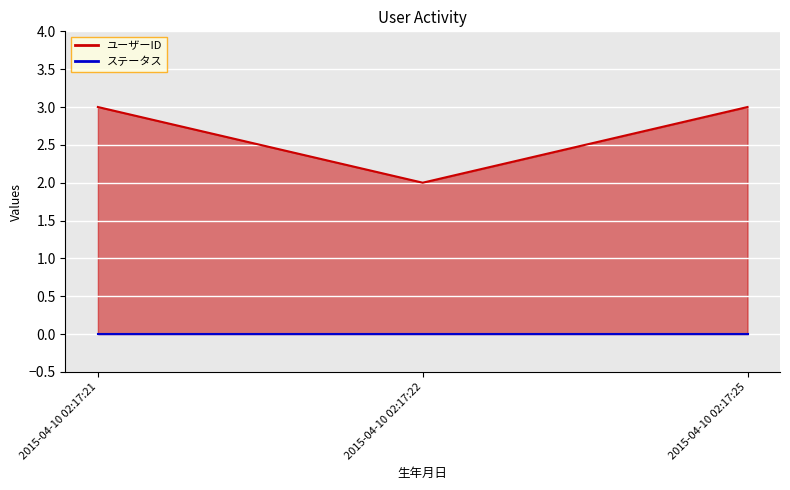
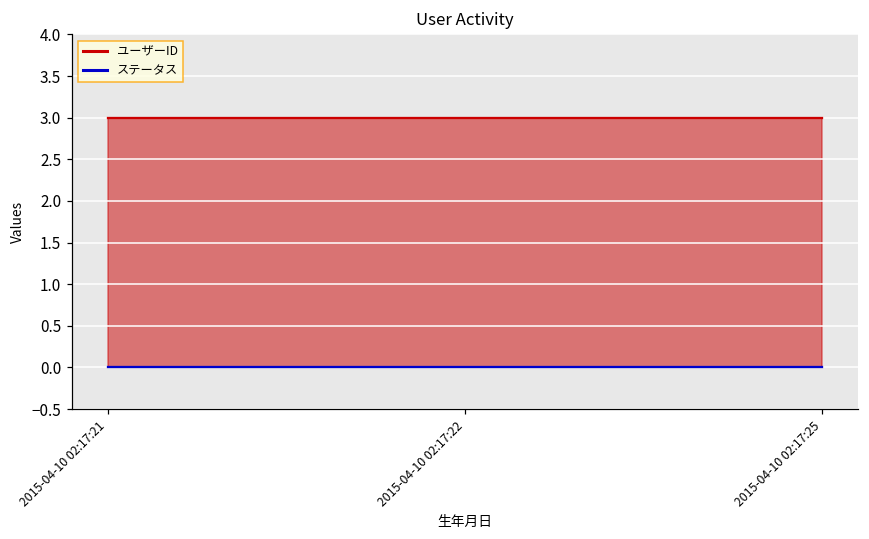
  {
    "ユーザーID": {
      "2015-04-10 02:17:21": 3,
-     "2015-04-10 02:17:22": 2,
+     "2015-04-10 02:17:22": 3,
      "2015-04-10 02:17:25": 3
    },
    "ステータス": {
      "2015-04-10 02:17:21": 0,
      "2015-04-10 02:17:22": 0,
      "2015-04-10 02:17:25": 0
    }
  }
